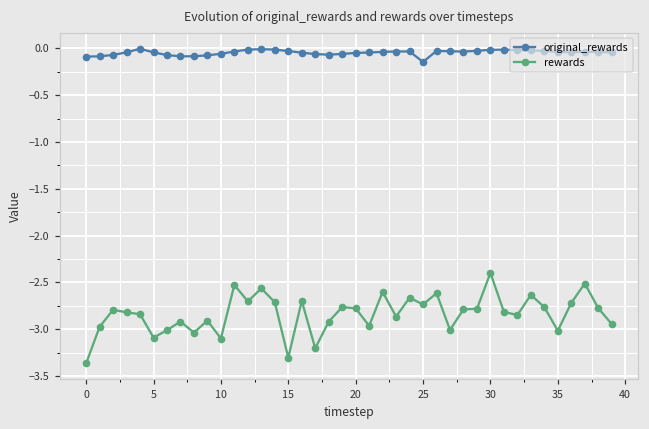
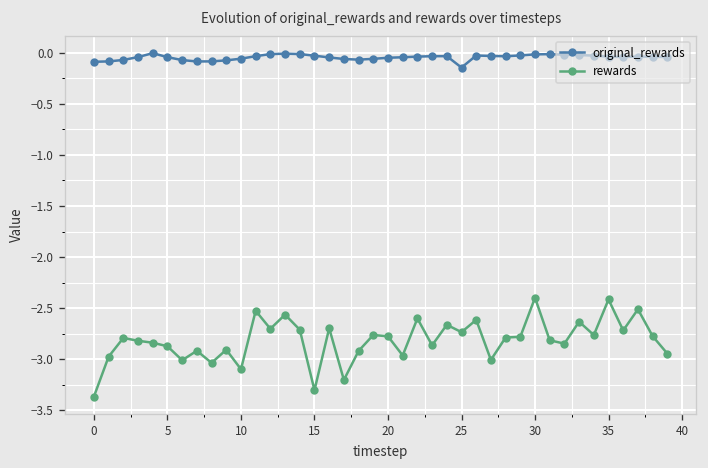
  {
    "original_rewards": {
      "0": -0.1,
      "5": 0.0,
      "10": -0.1,
      "15": 0.0,
      "20": 0.0,
      "25": -0.1,
      "30": 0.0
    },
    "rewards": {
      "0": -3.4,
-     "5": -3.1,
+     "5": -2.9,
      "10": -3.1,
      "15": -3.3,
      "20": -2.8,
      "25": -2.7,
      "30": -2.4,
-     "35": -3.0
+     "35": -2.4
    }
  }
